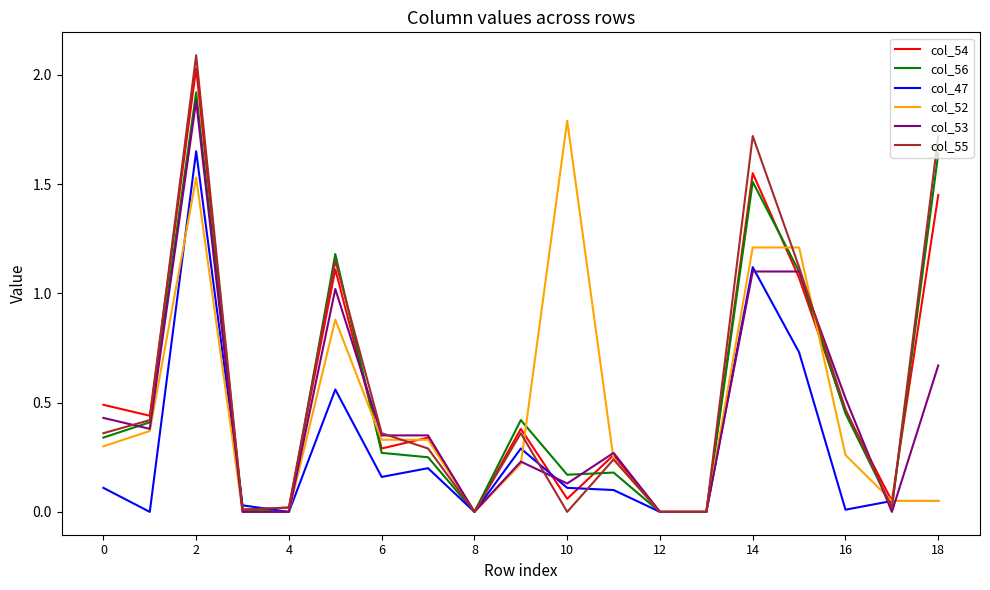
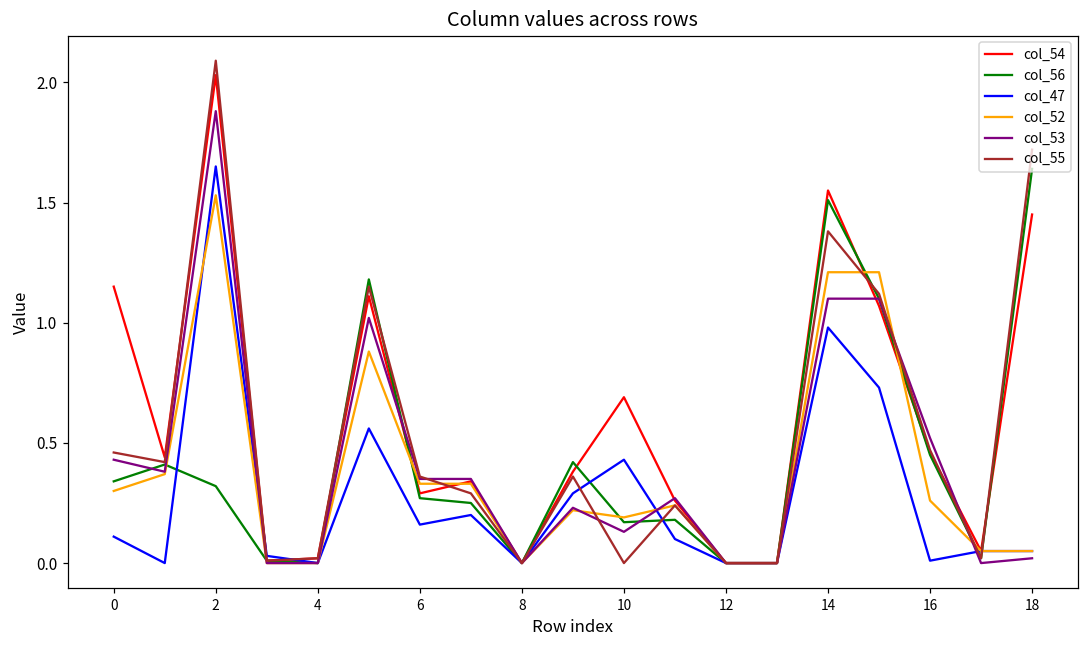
  {
    "col_54": {
-     "0": 0.49,
+     "0": 1.15,
      "2": 2.03,
      "6": 0.29,
-     "10": 0.06,
+     "10": 0.69,
      "14": 1.55,
      "18": 1.45
    },
    "col_56": {
      "0": 0.34,
-     "2": 1.92,
+     "2": 0.32,
      "6": 0.27,
      "10": 0.17,
      "14": 1.51
    },
    "col_47": {
      "0": 0.11,
      "2": 1.65,
      "6": 0.16,
-     "10": 0.11,
-     "14": 1.12,
+     "10": 0.43,
+     "14": 0.98,
      "16": 0.01
    },
    "col_52": {
      "0": 0.30,
      "2": 1.53,
      "6": 0.33,
-     "10": 1.79,
+     "10": 0.19,
      "14": 1.21,
      "16": 0.26
    },
    "col_53": {
      "0": 0.43,
      "2": 1.88,
      "10": 0.13,
      "14": 1.10,
      "16": 0.52,
-     "18": 0.67
+     "18": 0.02
    },
    "col_55": {
-     "0": 0.36,
+     "0": 0.46,
      "2": 2.09,
      "10": 0.00,
-     "14": 1.72
+     "14": 1.38
    }
  }
